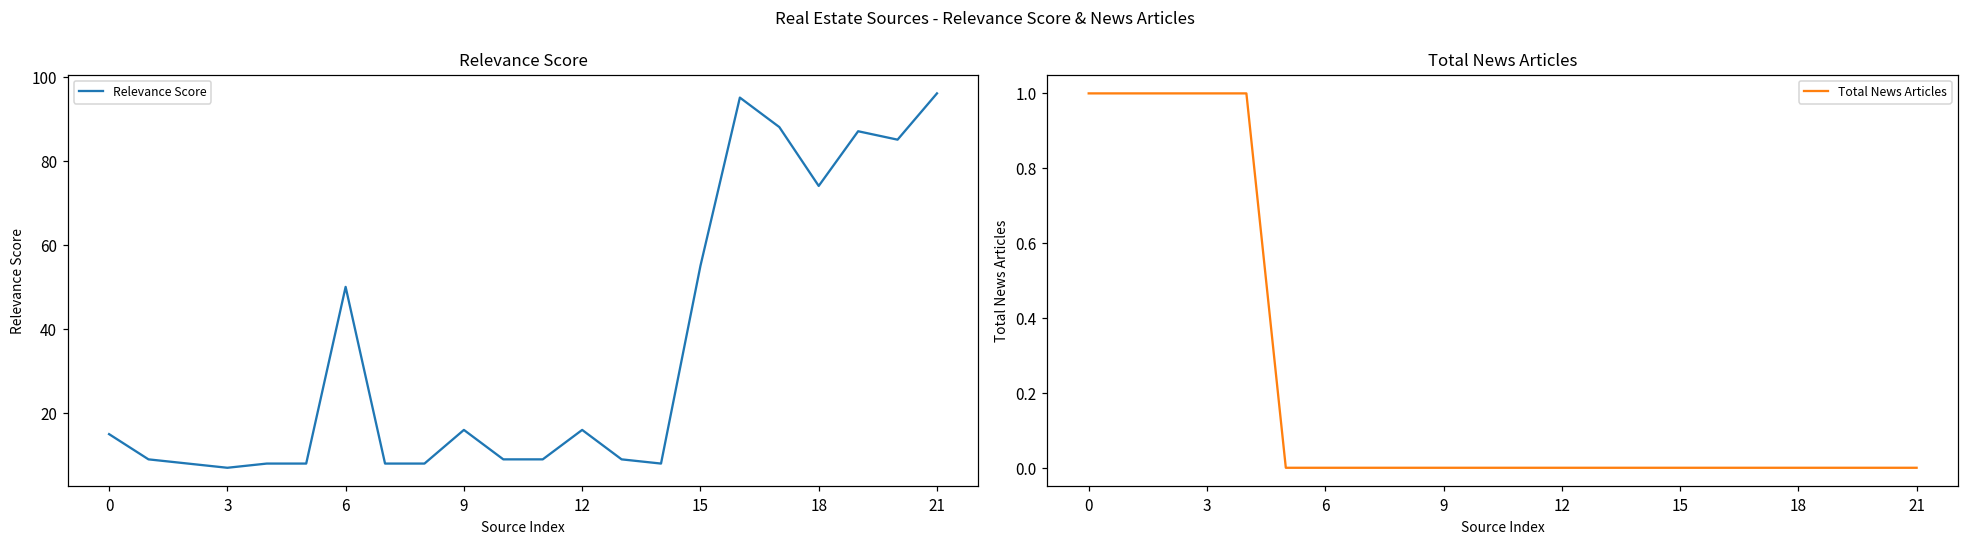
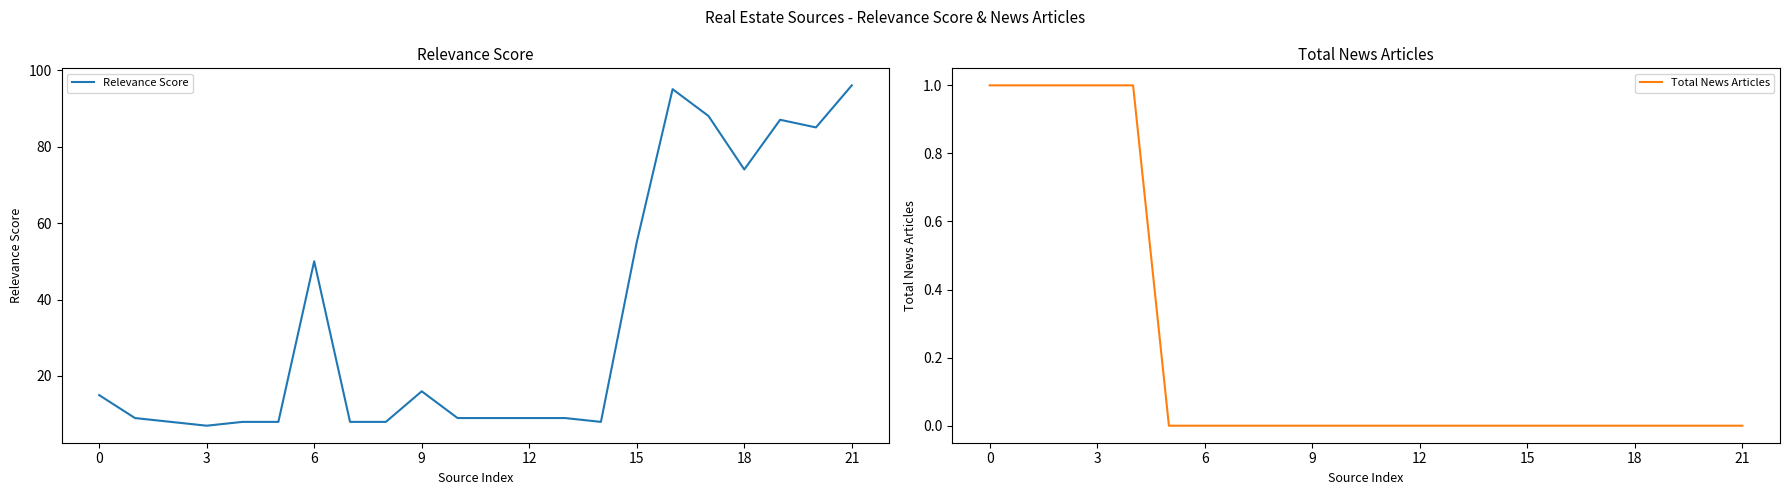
  {
    "Relevance Score": {
      "0": 15,
      "3": 7,
      "6": 50,
      "9": 16,
-     "12": 16,
+     "12": 9,
      "15": 55,
      "18": 74,
      "21": 96
    },
    "Total News Articles": {
      "0": 1.00,
      "3": 1.00,
      "6": 0.00,
      "9": 0.00,
      "12": 0.00,
      "15": 0.00,
      "18": 0.00,
      "21": 0.00
    }
  }
